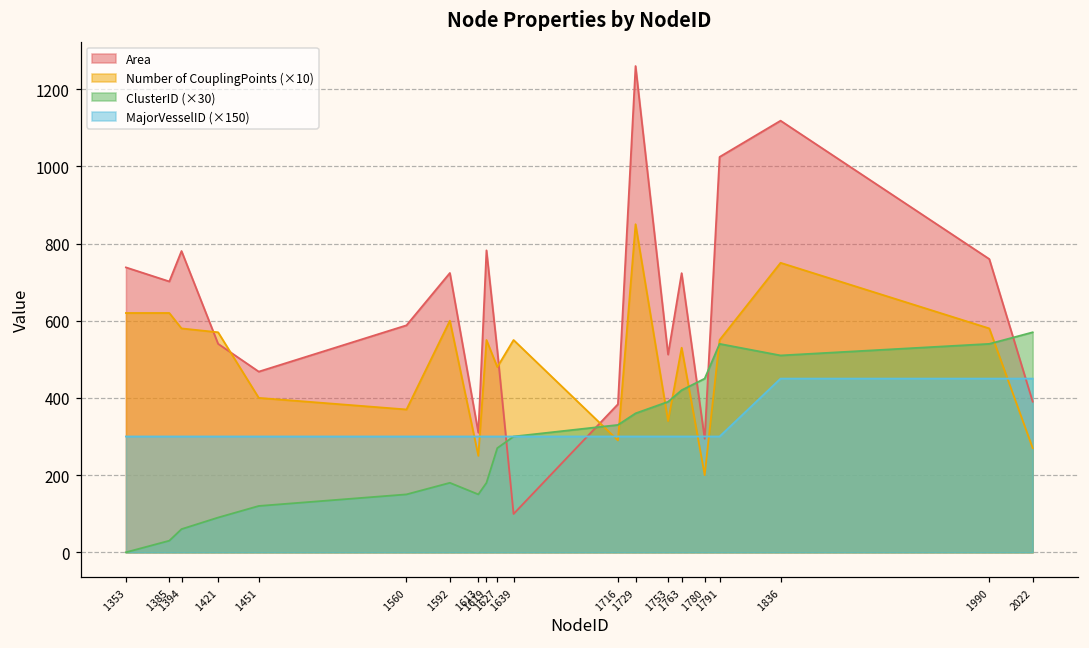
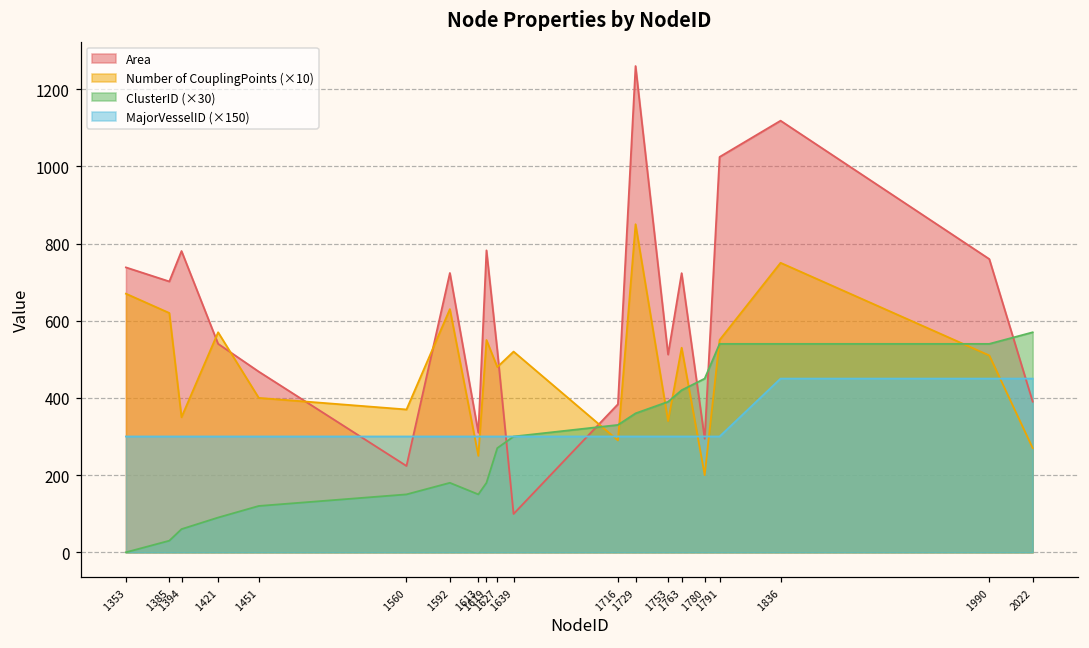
  {
    "Area": {
      "1353": 740,
      "1385": 700,
      "1394": 780,
      "1421": 540,
      "1451": 470,
-     "1560": 590,
+     "1560": 220,
      "1592": 720,
      "1613": 310,
      "1619": 780,
      "1627": 520,
      "1639": 100,
      "1716": 380,
      "1729": 1260,
      "1753": 510,
      "1763": 720,
      "1791": 1020,
      "1836": 1120,
      "1990": 760,
      "2022": 390
    },
    "Number of CouplingPoints (×10)": {
-     "1353": 620,
+     "1353": 670,
      "1385": 620,
-     "1394": 580,
+     "1394": 350,
      "1421": 570,
      "1451": 400,
      "1560": 370,
-     "1592": 600,
+     "1592": 630,
      "1613": 250,
      "1619": 550,
      "1627": 480,
-     "1639": 550,
+     "1639": 520,
      "1716": 290,
      "1729": 850,
      "1753": 340,
      "1763": 530,
      "1780": 200,
      "1791": 550,
      "1836": 750,
-     "1990": 580,
+     "1990": 510,
      "2022": 270
    },
    "ClusterID (×30)": {
      "1353": 0,
      "1385": 30,
      "1394": 60,
      "1421": 90,
      "1451": 120,
      "1560": 150,
      "1592": 180,
      "1613": 150,
      "1619": 180,
      "1627": 270,
      "1716": 330,
      "1729": 360,
      "1753": 390,
      "1763": 420,
      "1780": 450,
      "1791": 540,
-     "1836": 510,
+     "1836": 540,
      "1990": 540,
      "2022": 570
    },
    "MajorVesselID (×150)": {
      "1353": 300,
      "1385": 300,
      "1394": 300,
      "1421": 300,
      "1451": 300,
      "1560": 300,
      "1592": 300,
      "1613": 300,
      "1619": 300,
      "1627": 300,
      "1716": 300,
      "1729": 300,
      "1753": 300,
      "1763": 300,
      "1791": 300,
      "1836": 450,
      "1990": 450,
      "2022": 450
    }
  }
